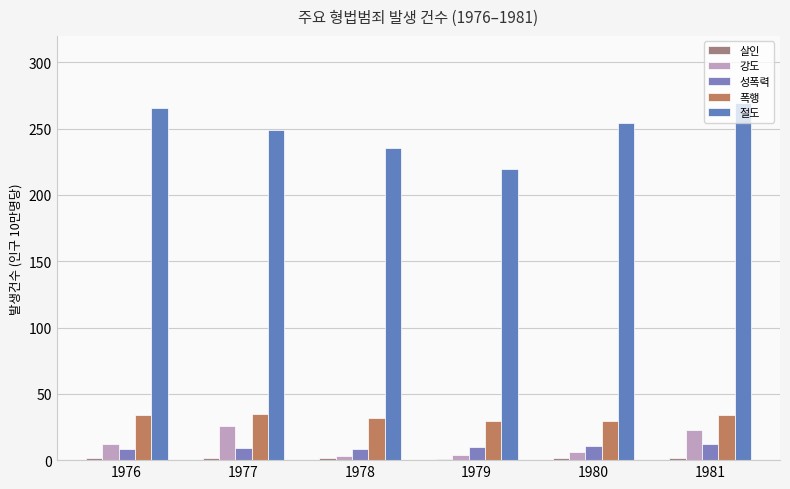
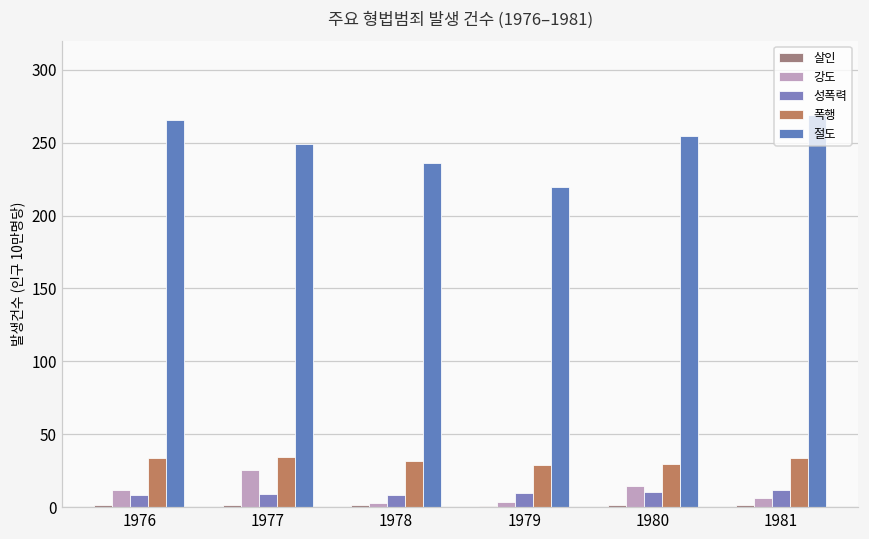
  {
    "강도": {
      "1976": 12,
      "1977": 26,
      "1978": 3,
      "1979": 4,
-     "1980": 6,
-     "1981": 23
+     "1980": 14,
+     "1981": 7
    }
  }
